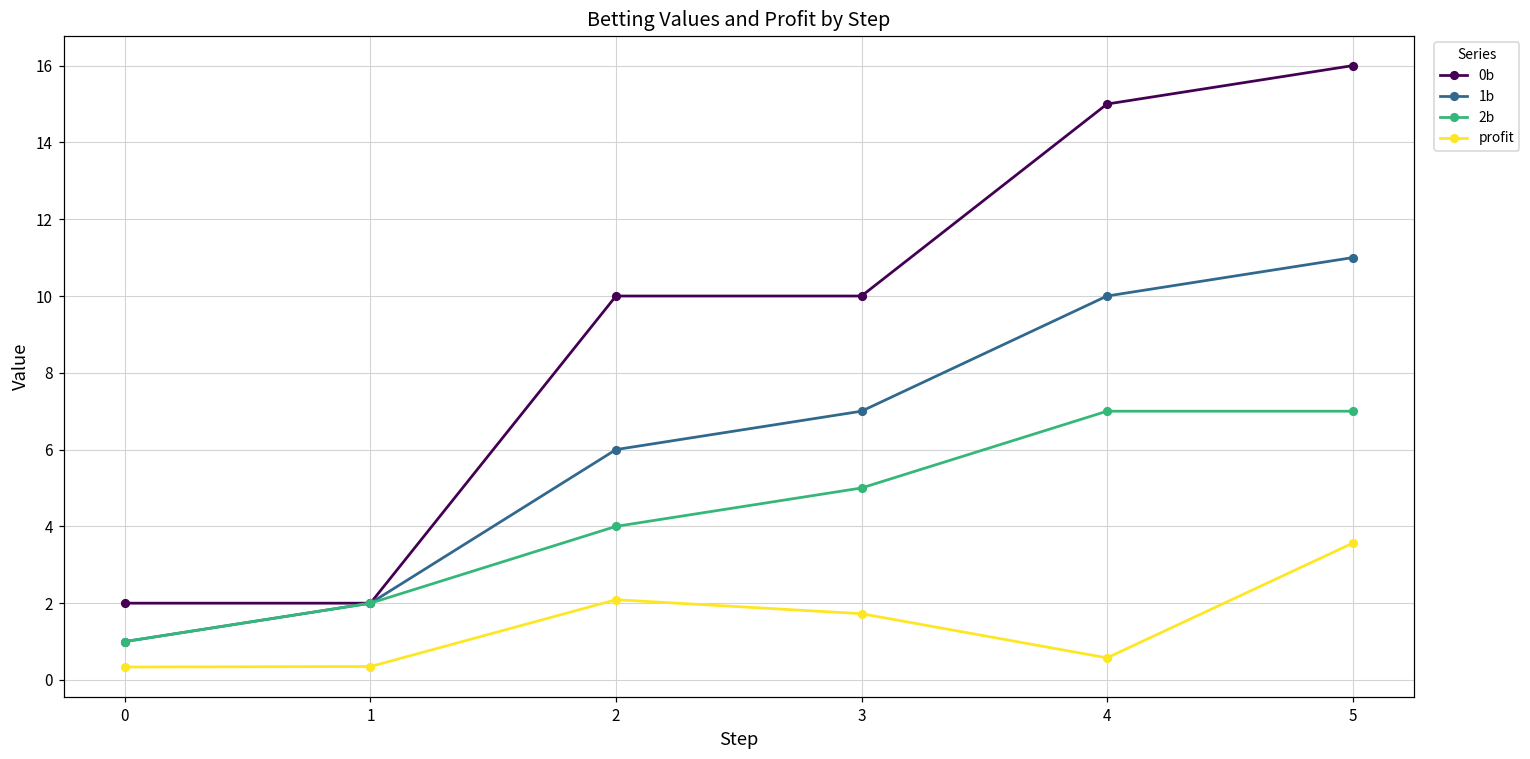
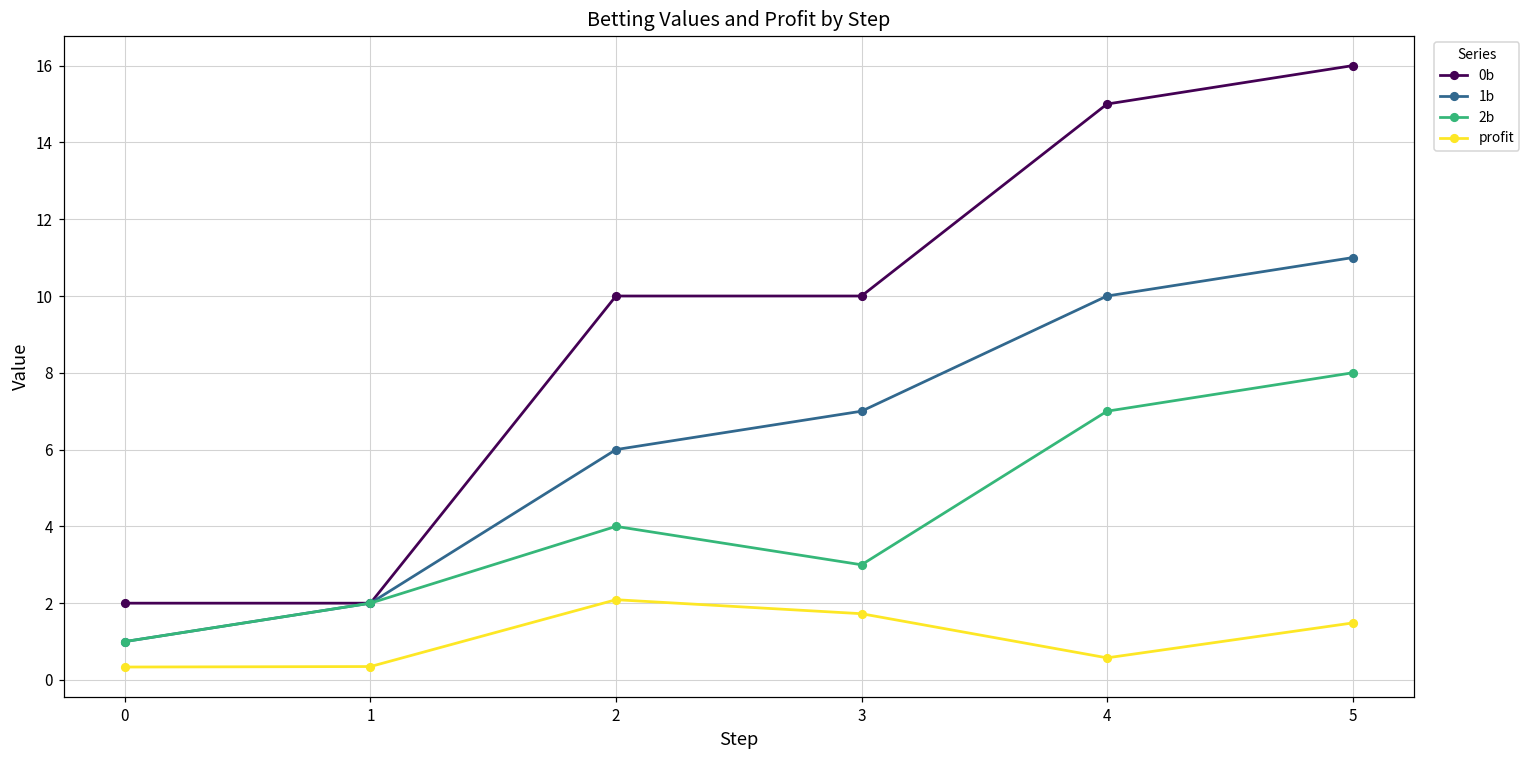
  {
    "0b": {
      "0": 2.0,
      "2": 10.0,
      "3": 10.0,
      "4": 15.0,
      "5": 16.0
    },
    "1b": {
      "2": 6.0,
      "3": 7.0,
      "4": 10.0,
      "5": 11.0
    },
    "2b": {
      "2": 4,
-     "3": 5,
+     "3": 3,
      "4": 7,
-     "5": 7
+     "5": 8
    },
    "profit": {
      "0": 0.3,
      "1": 0.3,
      "2": 2.1,
      "3": 1.7,
      "4": 0.6,
-     "5": 3.6
+     "5": 1.5
    }
  }
